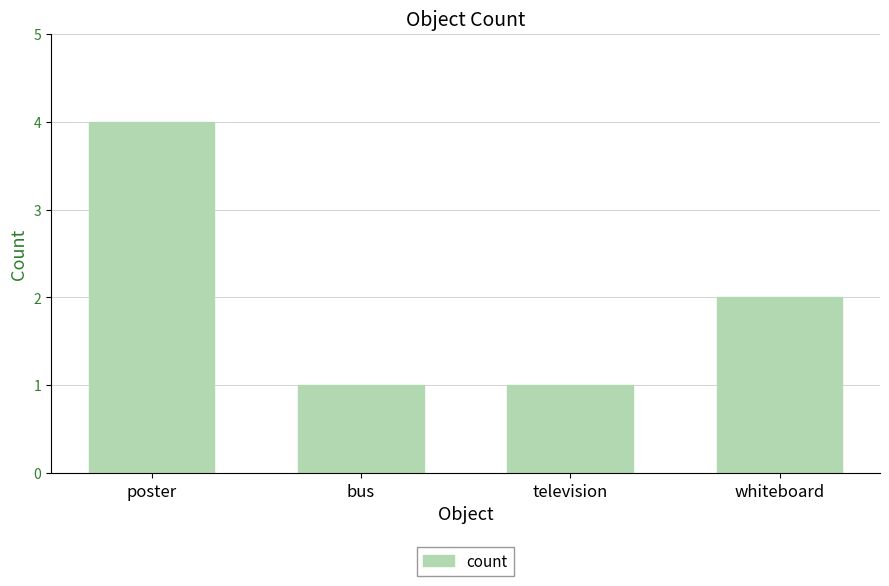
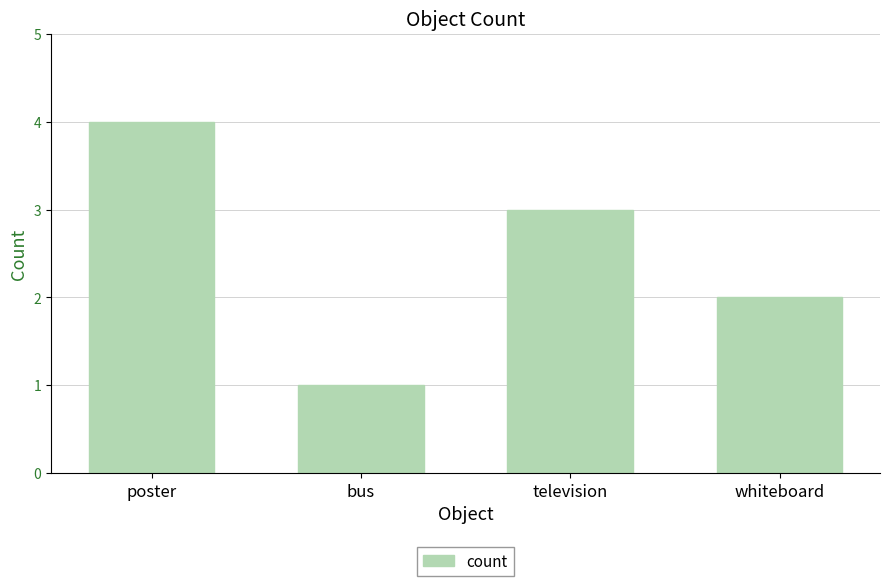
  {
    "poster": 4,
    "bus": 1,
-   "television": 1,
+   "television": 3,
    "whiteboard": 2
  }
